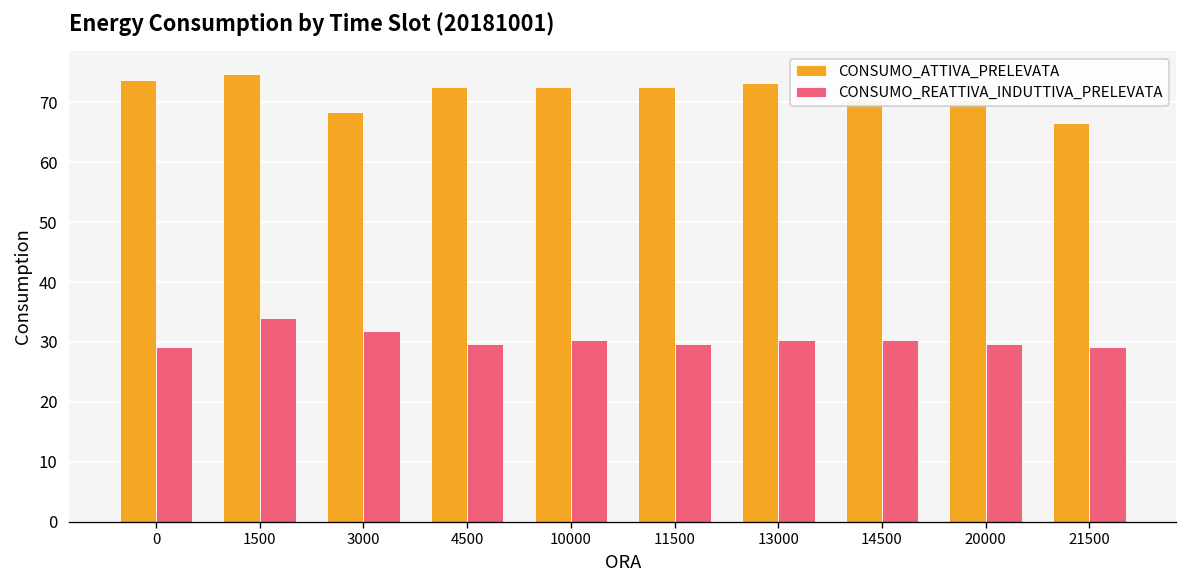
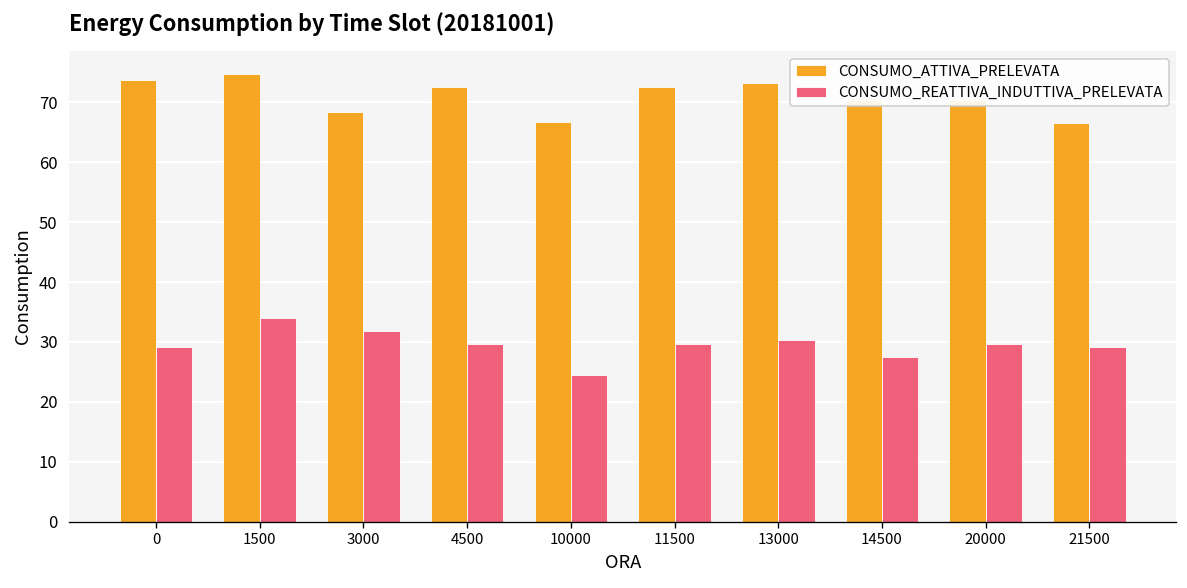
  {
    "CONSUMO_ATTIVA_PRELEVATA": {
      "0": 74,
      "1500": 75,
      "3000": 68,
      "4500": 73,
-     "10000": 73,
+     "10000": 67,
      "11500": 73,
      "13000": 73,
      "21500": 67
    },
    "CONSUMO_REATTIVA_INDUTTIVA_PRELEVATA": {
      "0": 29,
      "1500": 34,
      "3000": 32,
      "4500": 30,
-     "10000": 30,
+     "10000": 24,
      "11500": 30,
      "13000": 30,
-     "14500": 30,
+     "14500": 28,
      "20000": 30,
      "21500": 29
    }
  }
